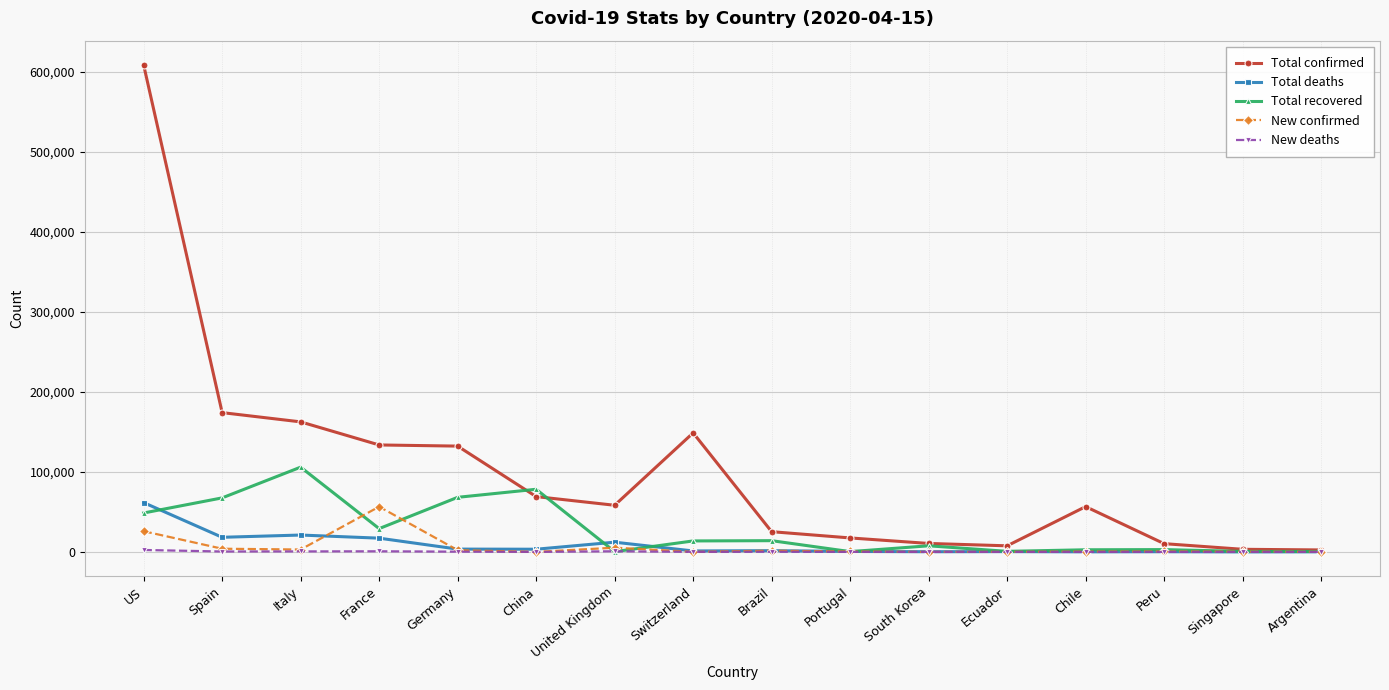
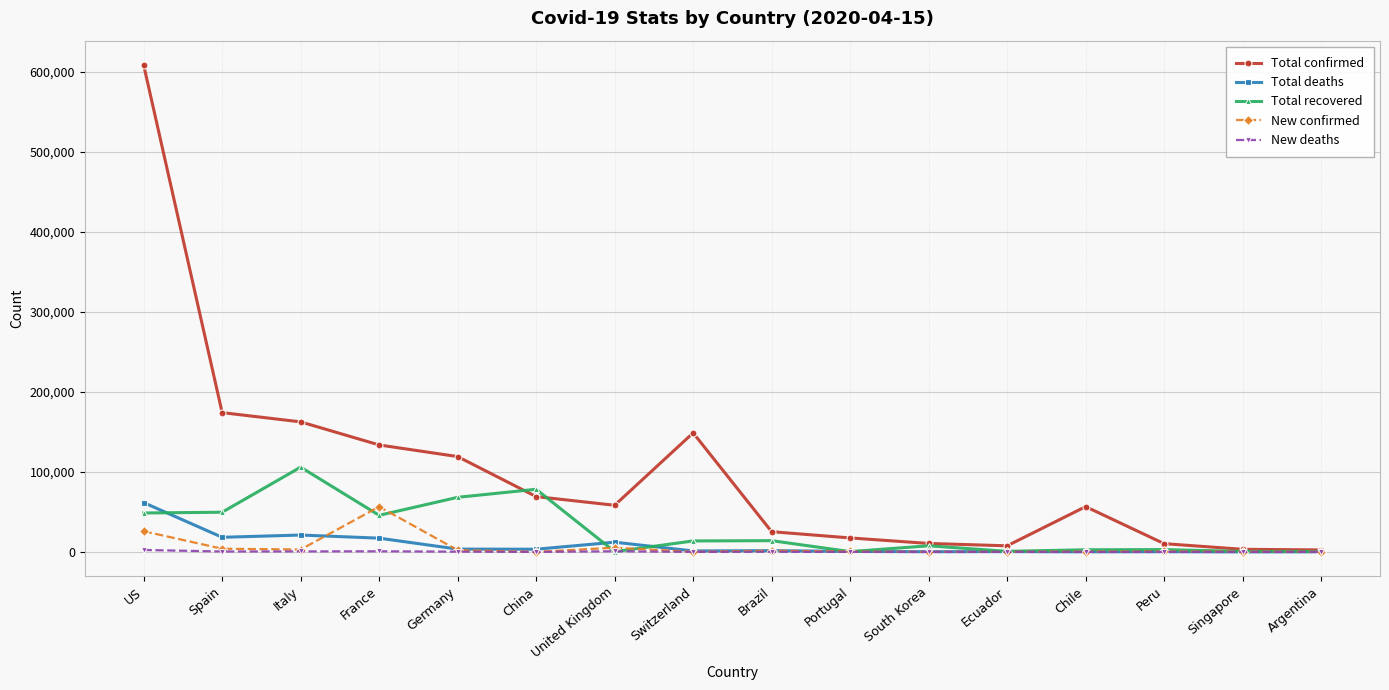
  {
    "Total confirmed": {
      "US": "610,000",
      "Spain": "170,000",
      "Italy": "160,000",
      "France": "130,000",
-     "Germany": "130,000",
+     "Germany": "120,000",
      "China": "70,000",
      "United Kingdom": "60,000",
      "Switzerland": "150,000",
      "Brazil": "30,000",
      "Portugal": "20,000",
      "Ecuador": "10,000",
      "Chile": "60,000",
      "Peru": "10,000"
    },
    "Total deaths": {
      "US": "60,000",
      "Spain": "20,000",
      "Italy": "20,000",
      "France": "20,000",
      "China": "0",
      "United Kingdom": "10,000"
    },
    "Total recovered": {
      "US": "50,000",
-     "Spain": "70,000",
+     "Spain": "50,000",
      "Italy": "110,000",
-     "France": "30,000",
+     "France": "50,000",
      "Germany": "70,000",
      "China": "80,000",
      "Switzerland": "10,000",
      "Brazil": "10,000"
    },
    "New confirmed": {
      "US": "30,000",
      "Spain": "0",
      "France": "60,000",
      "United Kingdom": "10,000"
    },
    "New deaths": {
      "US": "0",
      "Spain": "0",
      "France": "0"
    }
  }
